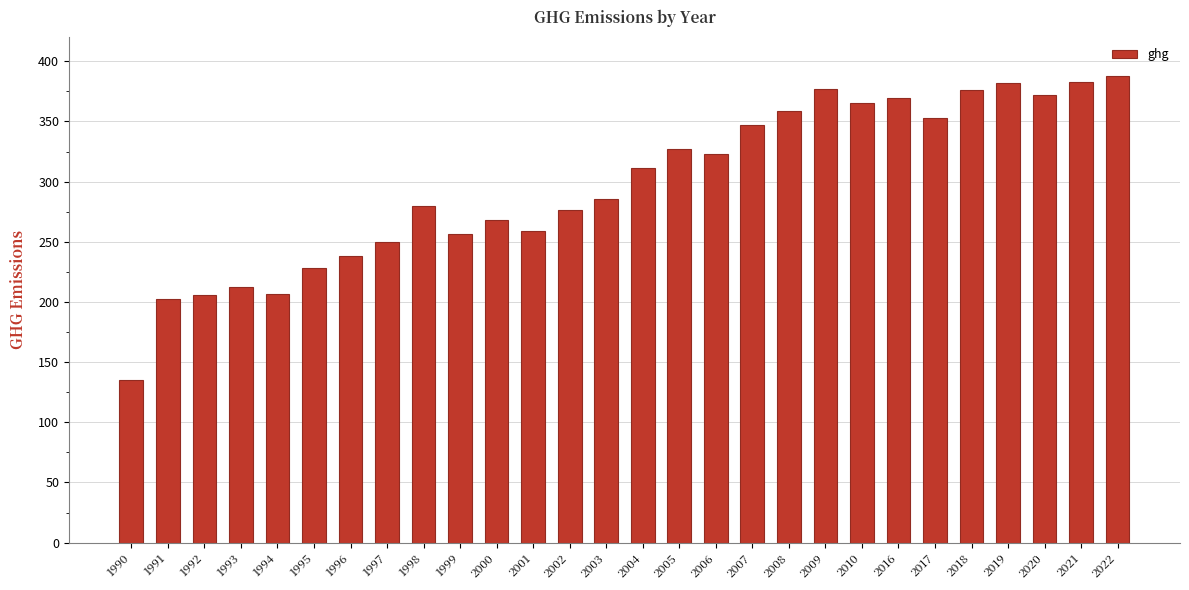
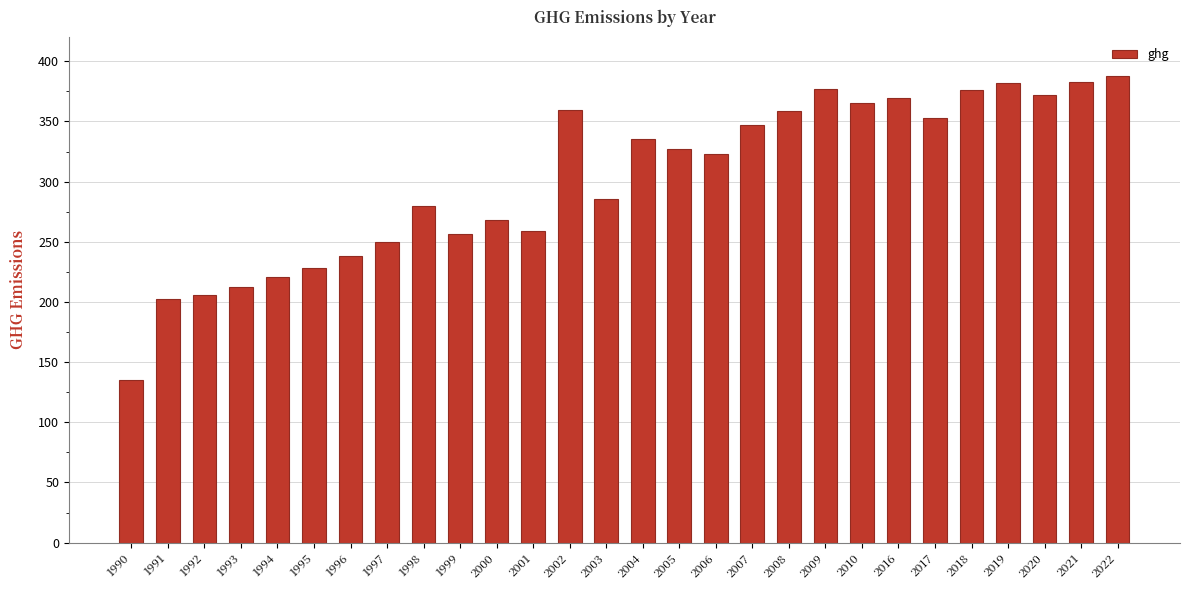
  {
    "1990": 135,
    "1991": 203,
    "1992": 205,
    "1993": 212,
-   "1994": 207,
+   "1994": 220,
    "1995": 228,
    "1996": 239,
    "1997": 250,
    "1998": 280,
    "1999": 256,
    "2000": 268,
    "2001": 259,
-   "2002": 276,
+   "2002": 359,
    "2003": 286,
-   "2004": 311,
+   "2004": 335,
    "2005": 327,
    "2006": 323,
    "2007": 347,
    "2008": 358,
    "2009": 377,
    "2010": 365,
    "2016": 369,
    "2017": 353,
    "2018": 376,
    "2019": 382,
    "2020": 372,
    "2021": 383,
    "2022": 387
  }
